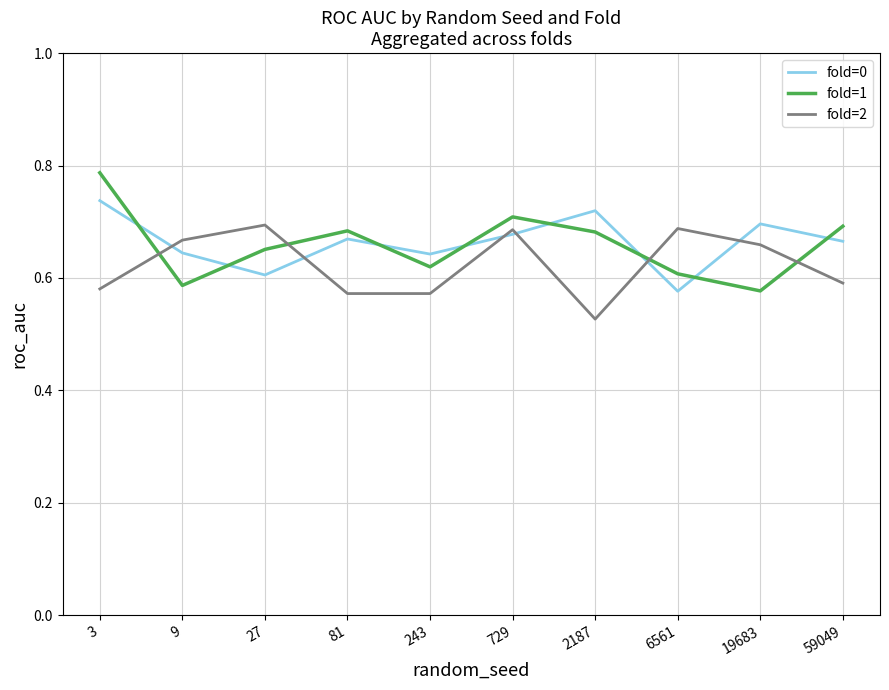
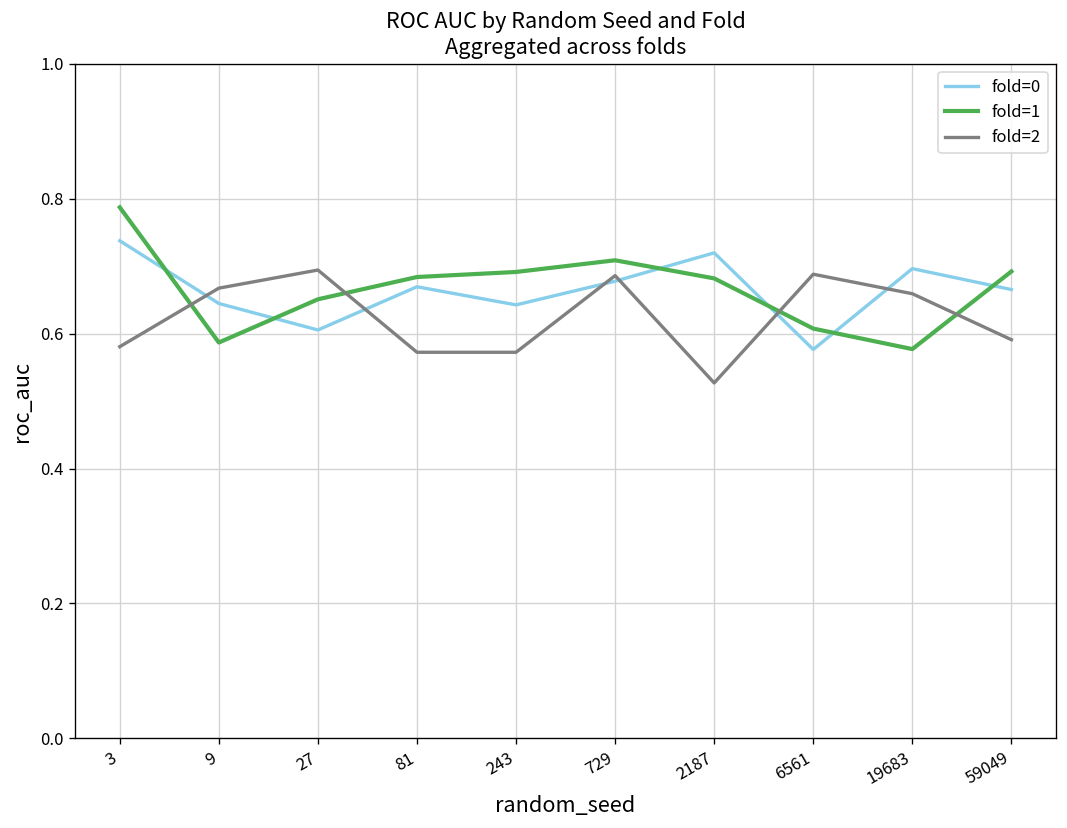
  {
    "fold=0": {
      "3": 0.74,
      "9": 0.64,
      "27": 0.61,
      "81": 0.67,
      "243": 0.64,
      "729": 0.68,
      "2187": 0.72,
      "6561": 0.58,
      "19683": 0.70,
      "59049": 0.67
    },
    "fold=1": {
      "3": 0.79,
      "9": 0.59,
      "27": 0.65,
      "81": 0.68,
-     "243": 0.62,
+     "243": 0.69,
      "729": 0.71,
      "2187": 0.68,
      "6561": 0.61,
      "19683": 0.58,
      "59049": 0.69
    },
    "fold=2": {
      "3": 0.58,
      "9": 0.67,
      "27": 0.69,
      "81": 0.57,
      "243": 0.57,
      "729": 0.69,
      "2187": 0.53,
      "6561": 0.69,
      "19683": 0.66,
      "59049": 0.59
    }
  }
